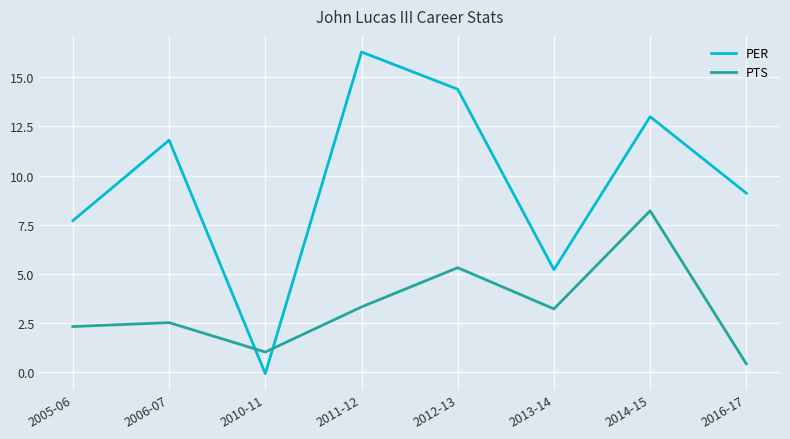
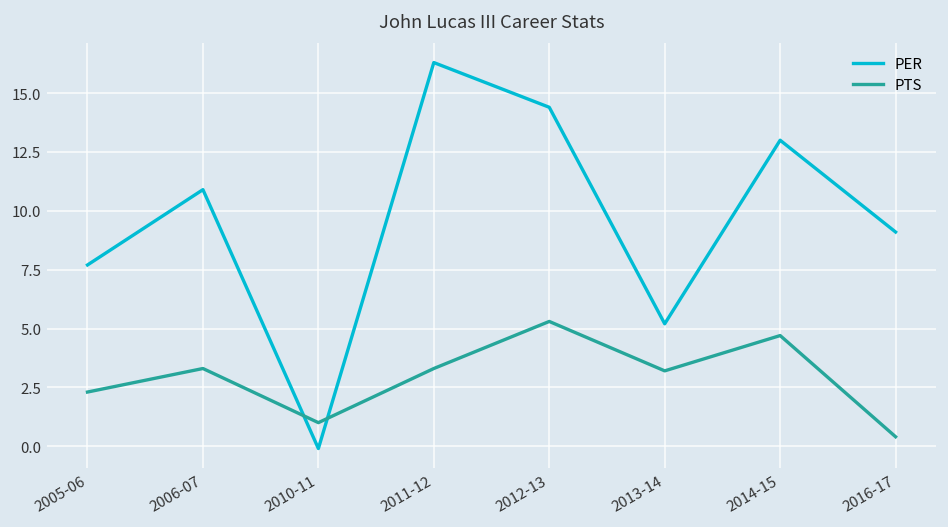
  {
    "PER": {
      "2005-06": 7.7,
-     "2006-07": 11.8,
+     "2006-07": 10.9,
      "2010-11": -0.1,
      "2011-12": 16.3,
      "2012-13": 14.4,
      "2013-14": 5.2,
      "2014-15": 13.0,
      "2016-17": 9.1
    },
    "PTS": {
      "2005-06": 2.3,
-     "2006-07": 2.5,
+     "2006-07": 3.3,
      "2010-11": 1.0,
      "2011-12": 3.3,
      "2012-13": 5.3,
      "2013-14": 3.2,
-     "2014-15": 8.2,
+     "2014-15": 4.7,
      "2016-17": 0.4
    }
  }
